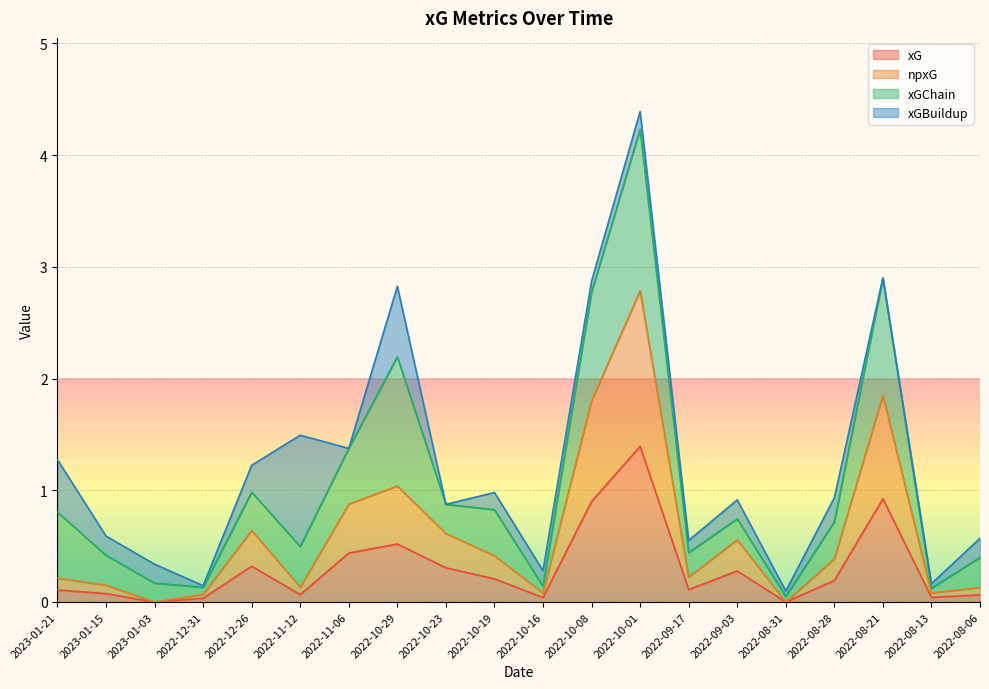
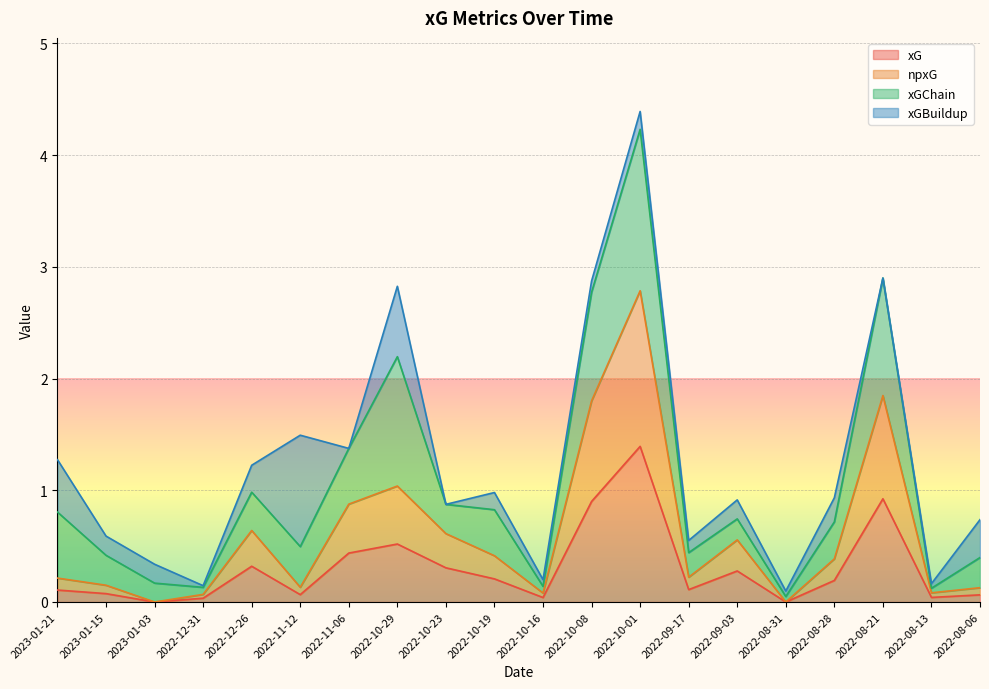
  {
    "xGChain": {
      "2023-01-21": 0.59,
      "2023-01-15": 0.27,
      "2023-01-03": 0.17,
      "2022-12-26": 0.34,
      "2022-11-12": 0.36,
      "2022-10-29": 1.16,
      "2022-10-19": 0.41,
      "2022-10-16": 0.06,
      "2022-10-08": 0.97,
      "2022-10-01": 1.44,
      "2022-09-17": 0.22,
      "2022-09-03": 0.19,
      "2022-08-31": 0.05,
      "2022-08-28": 0.33,
      "2022-08-13": 0.04,
      "2022-08-06": 0.27
    },
    "xGBuildup": {
      "2023-01-21": 0.47,
      "2023-01-15": 0.17,
      "2023-01-03": 0.17,
      "2022-12-26": 0.24,
      "2022-11-12": 1.00,
      "2022-10-29": 0.63,
      "2022-10-19": 0.15,
-     "2022-10-16": 0.14,
+     "2022-10-16": 0.06,
      "2022-10-08": 0.10,
      "2022-10-01": 0.16,
      "2022-09-17": 0.11,
      "2022-09-03": 0.17,
      "2022-08-31": 0.05,
      "2022-08-28": 0.22,
      "2022-08-13": 0.04,
-     "2022-08-06": 0.17
+     "2022-08-06": 0.34
    }
  }
